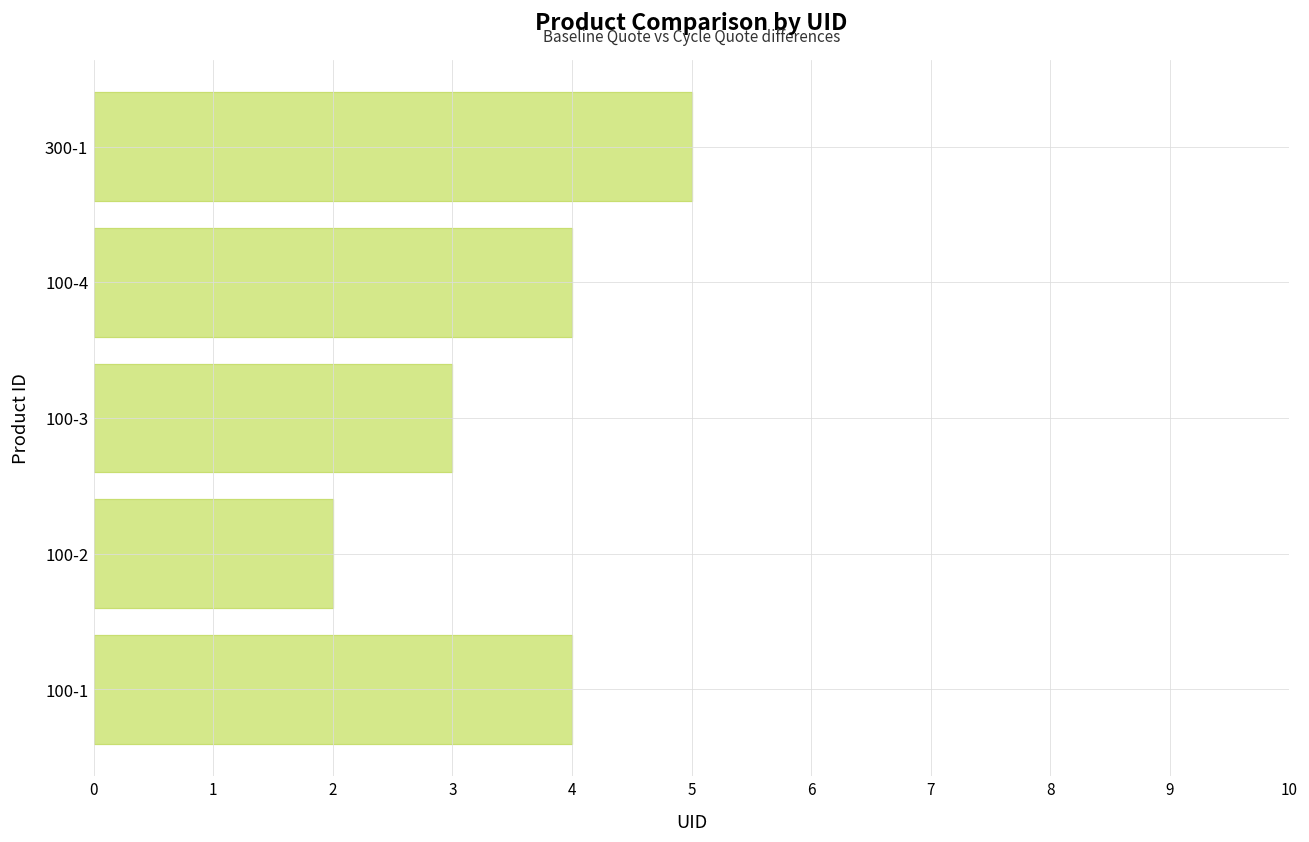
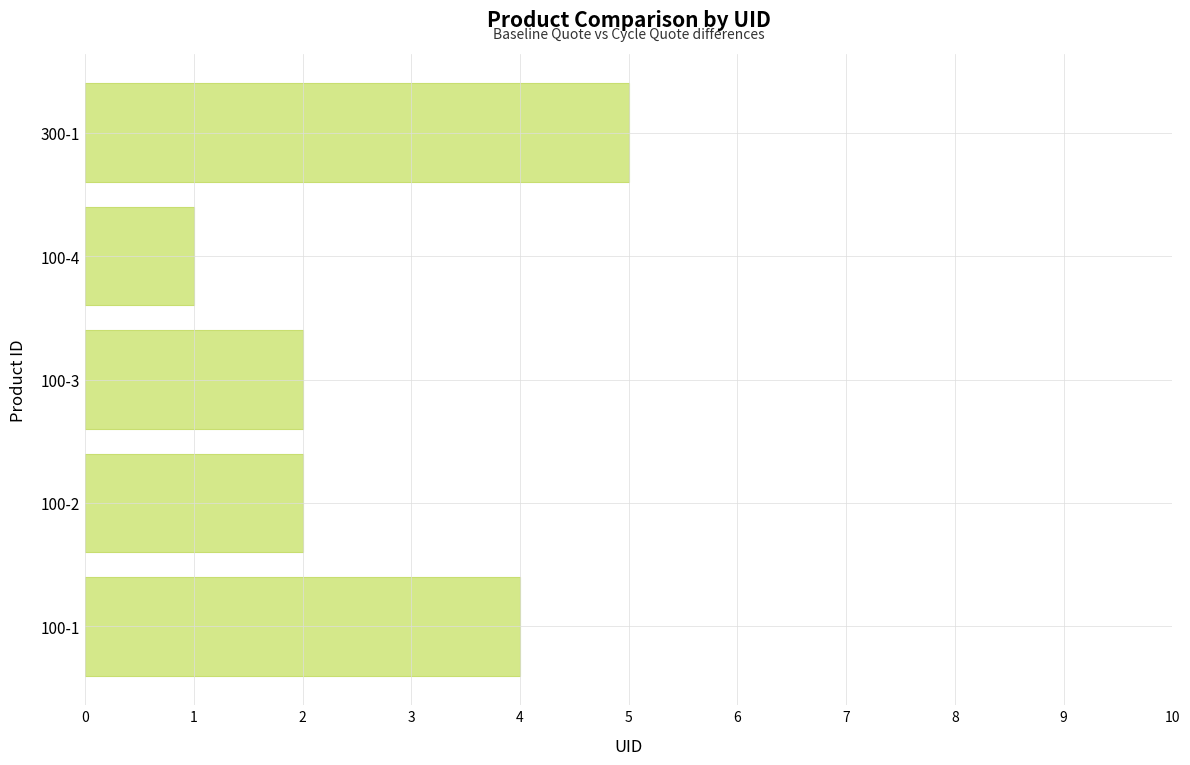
  {
    "300-1": 5,
-   "100-4": 4,
-   "100-3": 3,
+   "100-4": 1,
+   "100-3": 2,
    "100-2": 2,
    "100-1": 4
  }
